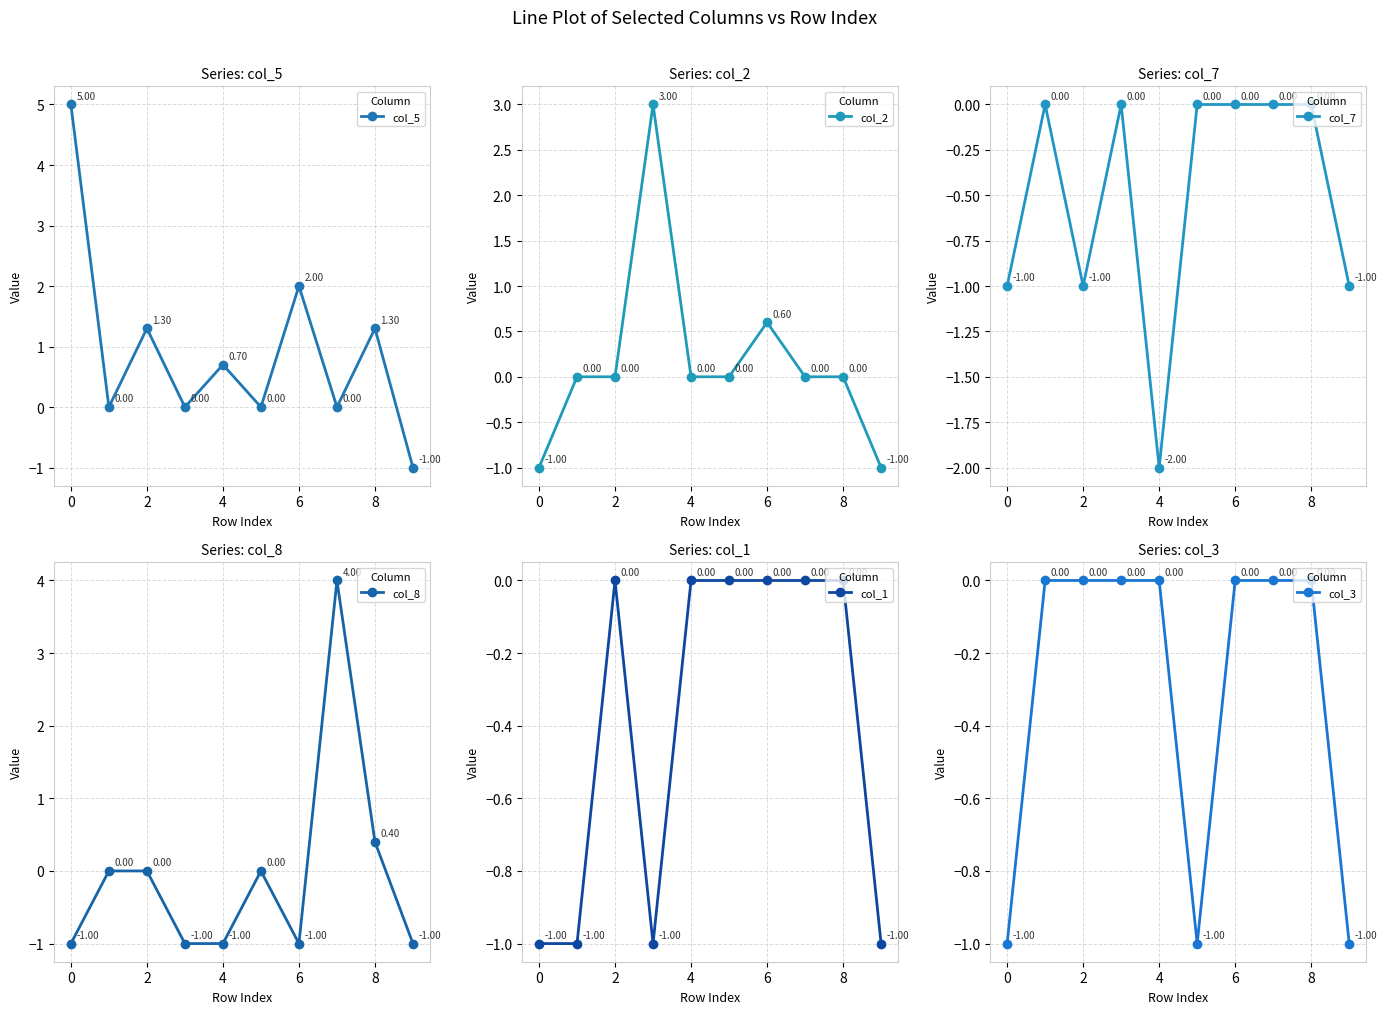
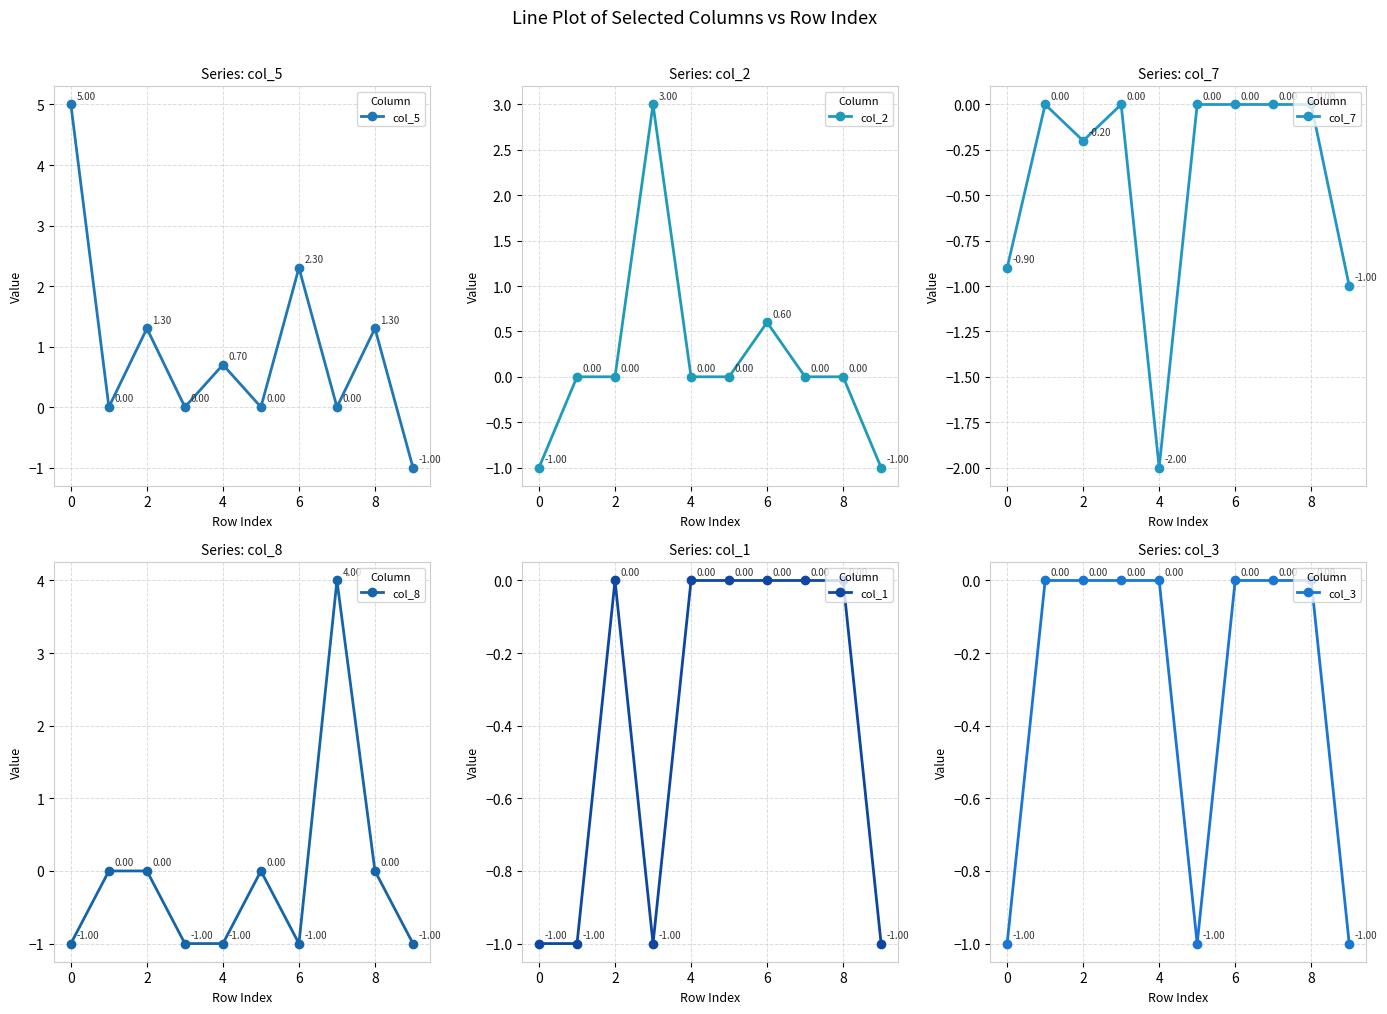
  {
    "Series: col_5": {
      "0": 5.00,
      "2": 1.30,
      "4": 0.70,
-     "6": 2.00,
+     "6": 2.30,
      "8": 1.30
    },
    "Series: col_2": {
      "0": -1.00,
      "2": 0.00,
      "4": 0.00,
      "6": 0.60,
      "8": 0.00
    },
    "Series: col_7": {
-     "0": -1.00,
-     "2": -1.00,
+     "0": -0.90,
+     "2": -0.20,
      "4": -2.00,
      "6": 0.00
    },
    "Series: col_8": {
      "0": -1.00,
      "2": 0.00,
      "4": -1.00,
      "6": -1.00,
-     "8": 0.40
+     "8": 0.00
    },
    "Series: col_1": {
      "0": -1.00,
      "2": 0.00,
      "4": 0.00,
      "6": 0.00
    },
    "Series: col_3": {
      "0": -1.00,
      "2": 0.00,
      "4": 0.00,
      "6": 0.00
    }
  }
